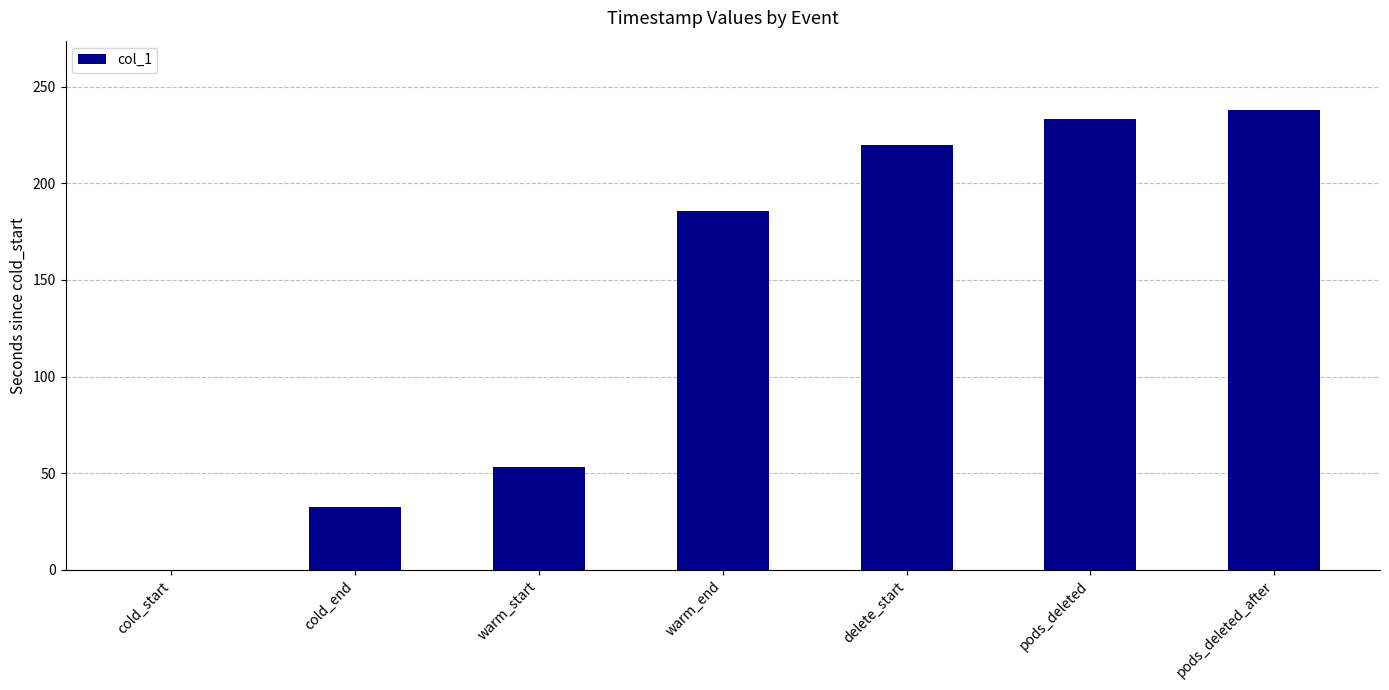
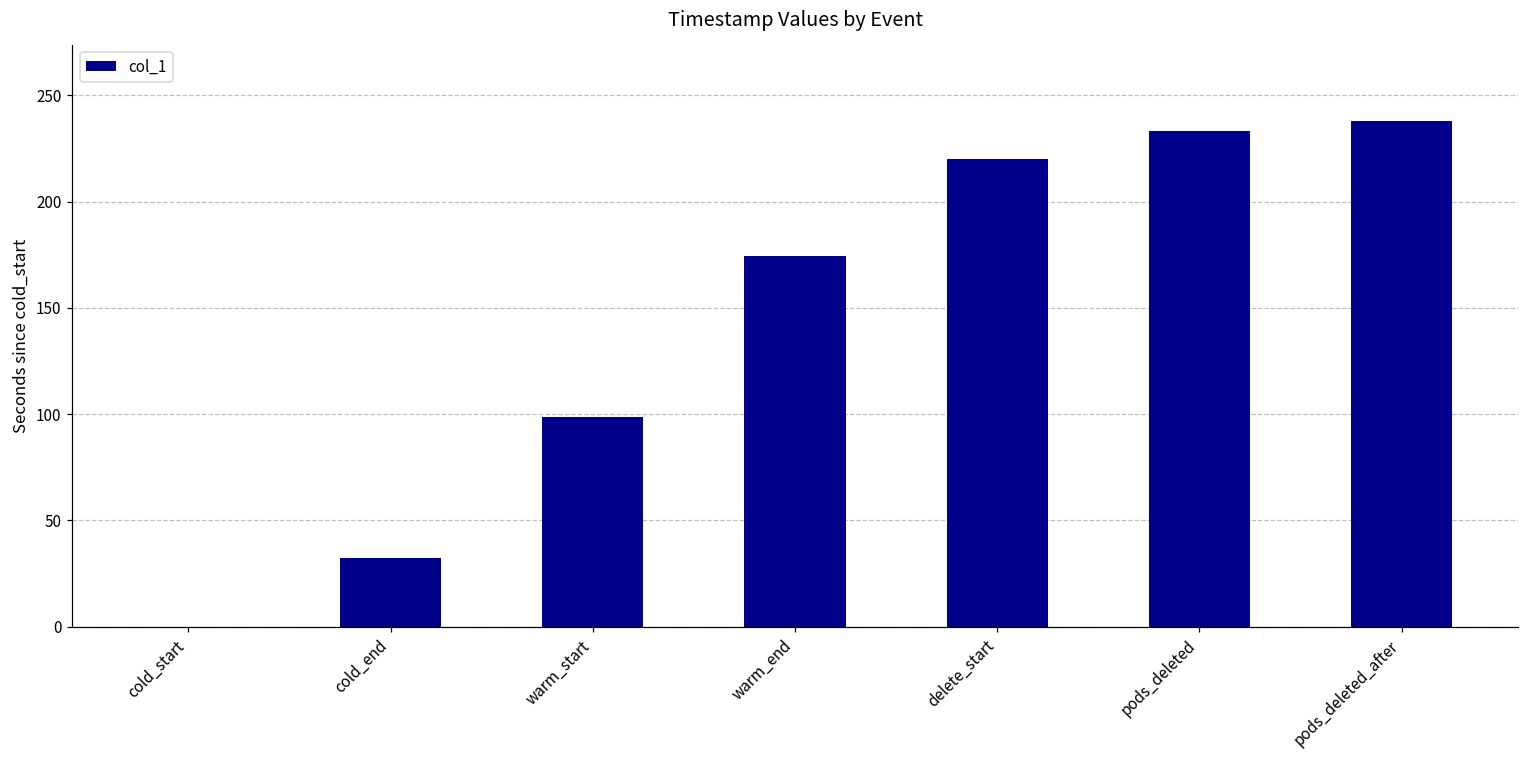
  {
    "cold_start": 0,
    "cold_end": 32,
-   "warm_start": 53,
-   "warm_end": 185,
+   "warm_start": 99,
+   "warm_end": 174,
    "delete_start": 220,
    "pods_deleted": 233,
    "pods_deleted_after": 238
  }
